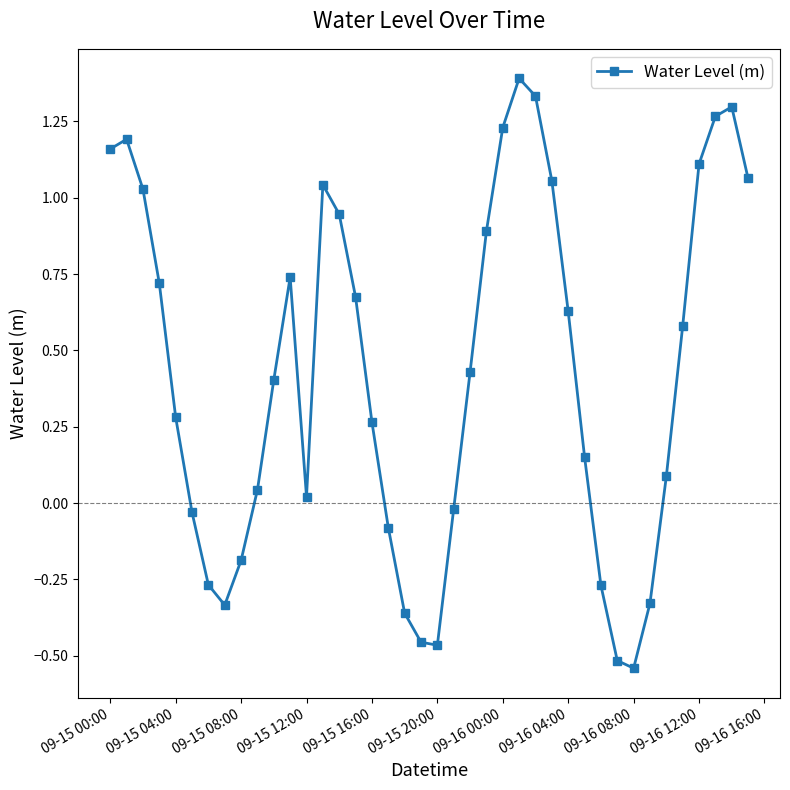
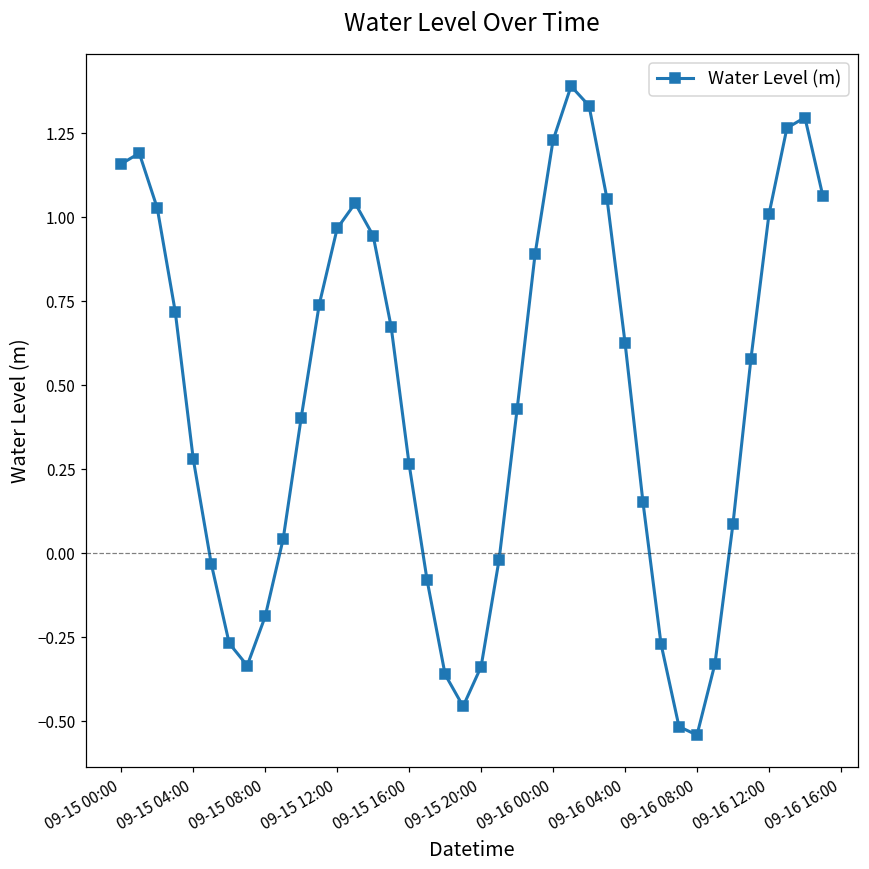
  {
    "09-15 00:00": 1.16,
    "09-15 04:00": 0.28,
    "09-15 08:00": -0.19,
-   "09-15 12:00": 0.02,
+   "09-15 12:00": 0.97,
    "09-15 16:00": 0.27,
-   "09-15 20:00": -0.47,
+   "09-15 20:00": -0.34,
    "09-16 00:00": 1.23,
    "09-16 04:00": 0.63,
    "09-16 08:00": -0.54,
-   "09-16 12:00": 1.11
+   "09-16 12:00": 1.01
  }
